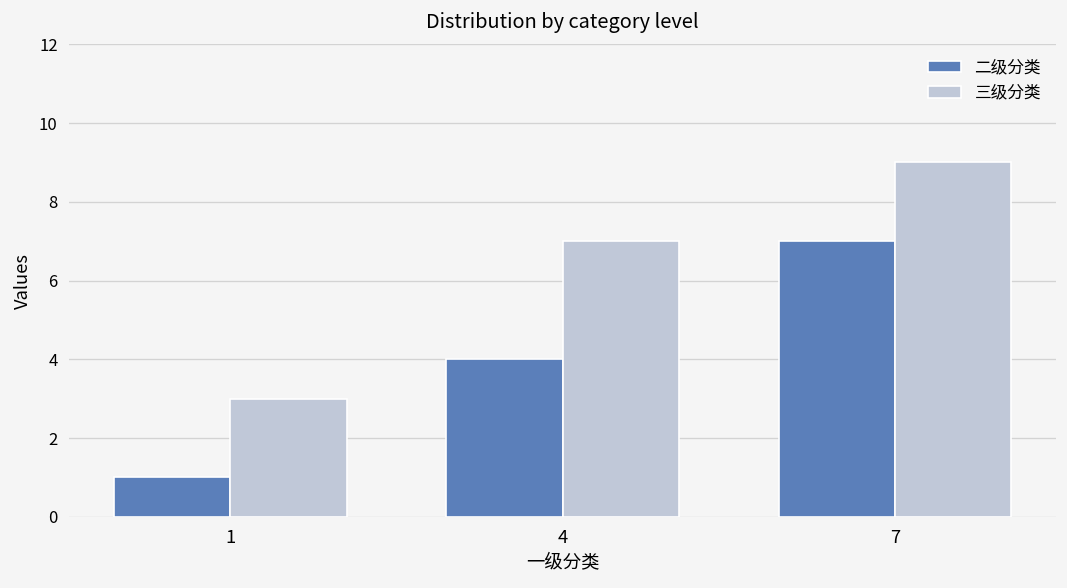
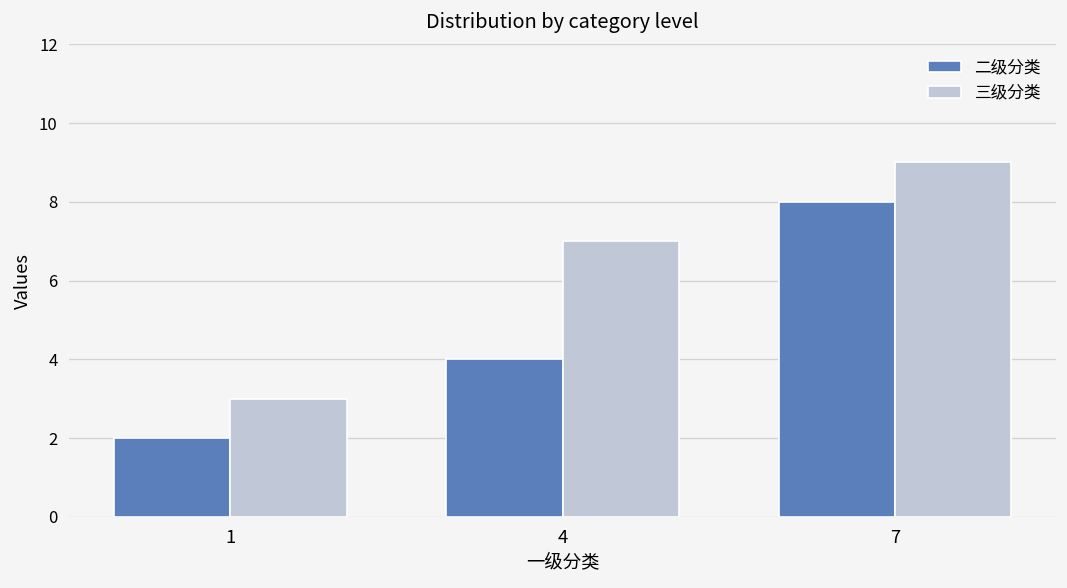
  {
    "二级分类": {
-     "1": 1,
+     "1": 2,
      "4": 4,
-     "7": 7
+     "7": 8
    },
    "三级分类": {
      "1": 3,
      "4": 7,
      "7": 9
    }
  }
